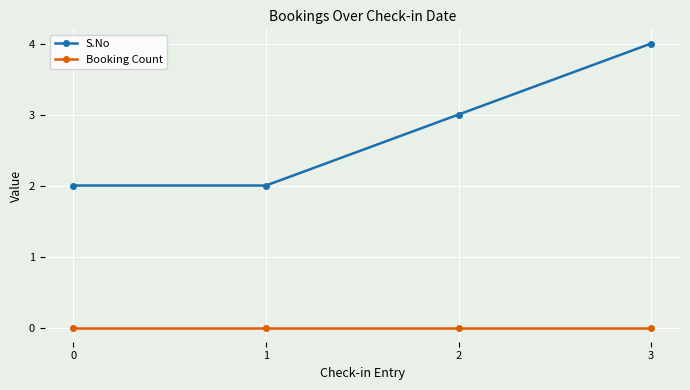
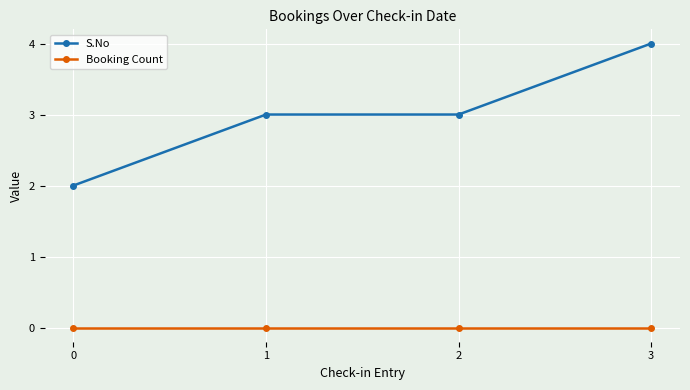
  {
    "S.No": {
      "0": 2,
-     "1": 2,
+     "1": 3,
      "2": 3,
      "3": 4
    },
    "Booking Count": {
      "0": 0,
      "1": 0,
      "2": 0,
      "3": 0
    }
  }
